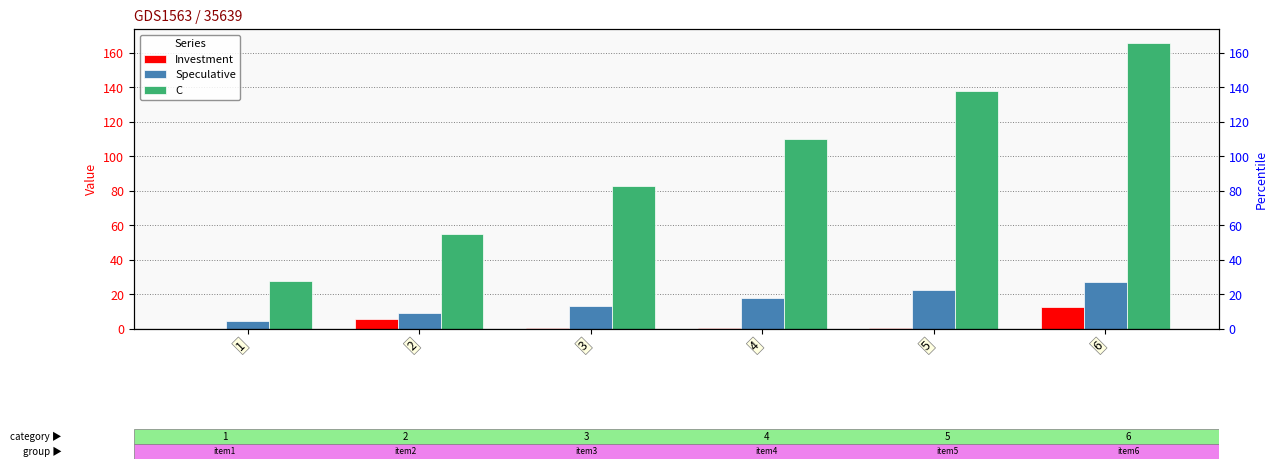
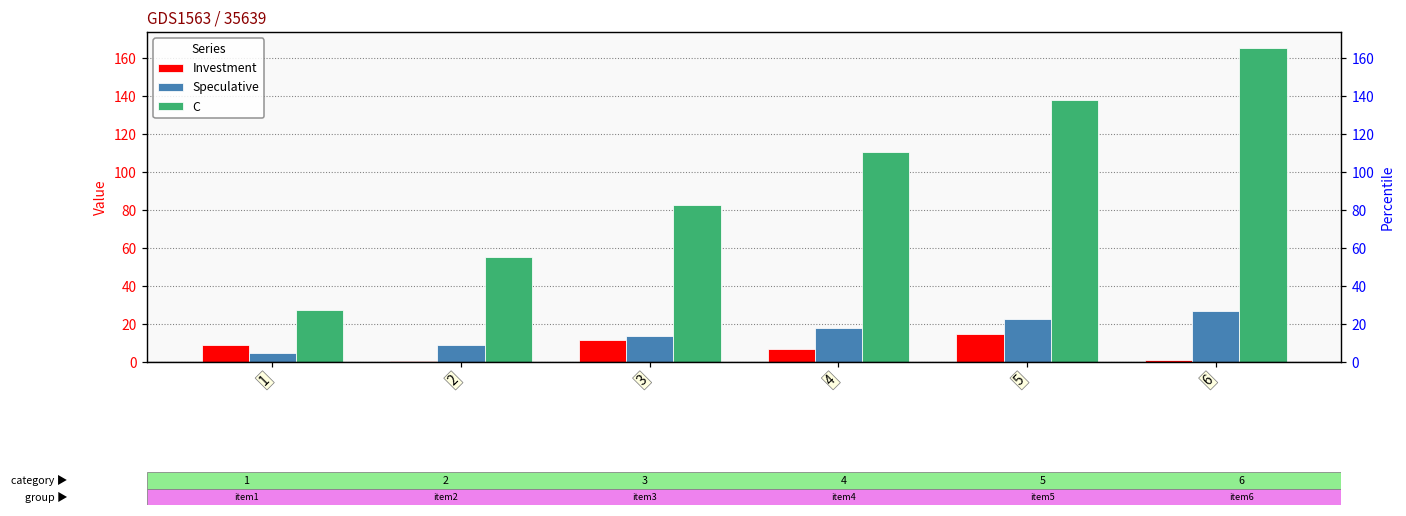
  {
    "Investment": {
-     "1": 0,
-     "2": 6,
-     "3": 0,
-     "4": 1,
-     "5": 1,
-     "6": 13
+     "1": 9,
+     "2": 0,
+     "3": 12,
+     "4": 7,
+     "5": 15,
+     "6": 1
    },
    "Speculative": {
      "1": 4,
      "2": 9,
      "3": 13,
      "4": 18,
      "5": 22,
      "6": 27
    },
    "C": {
      "1": 28,
      "2": 55,
      "3": 83,
      "4": 110,
      "5": 138,
      "6": 165
    }
  }
